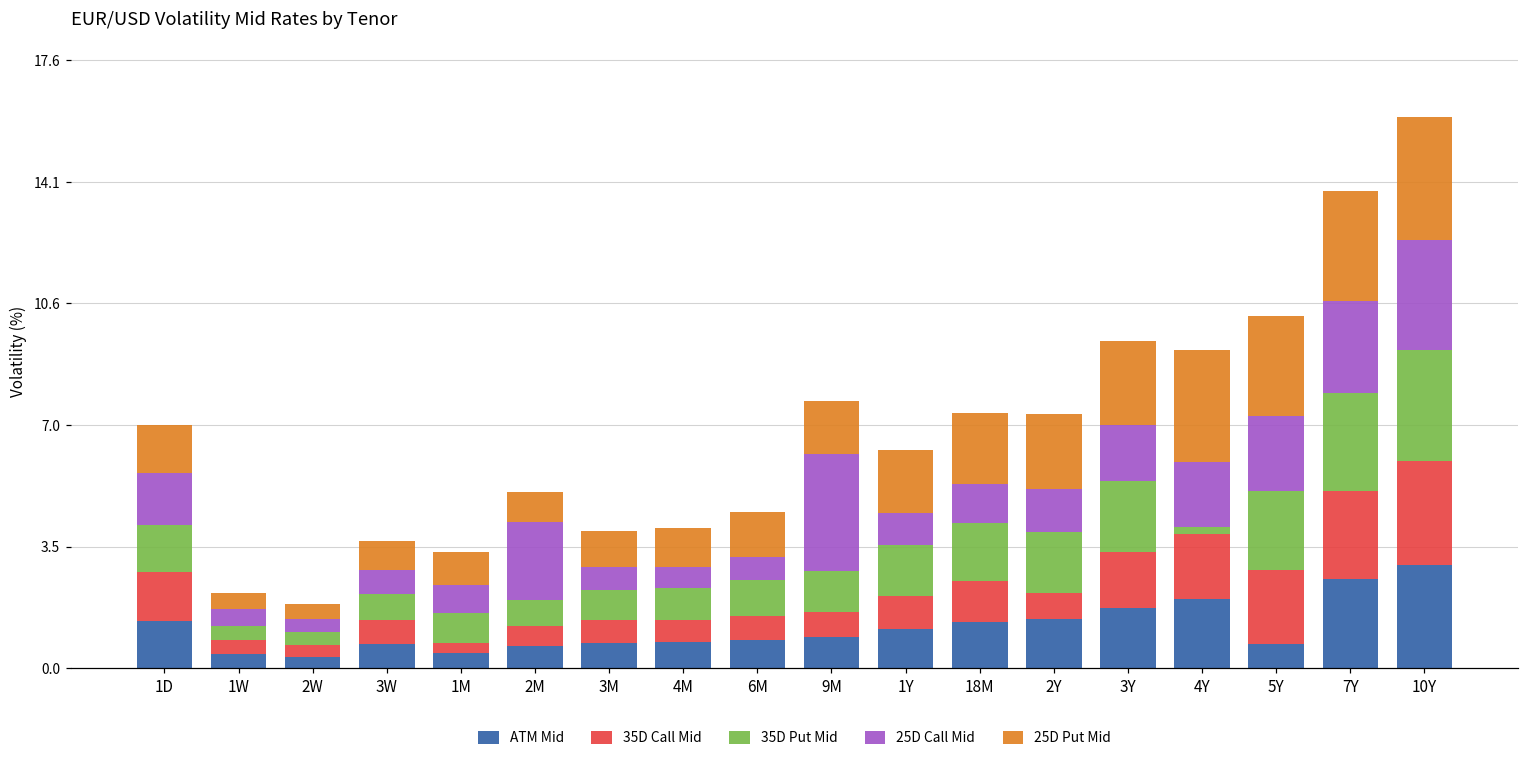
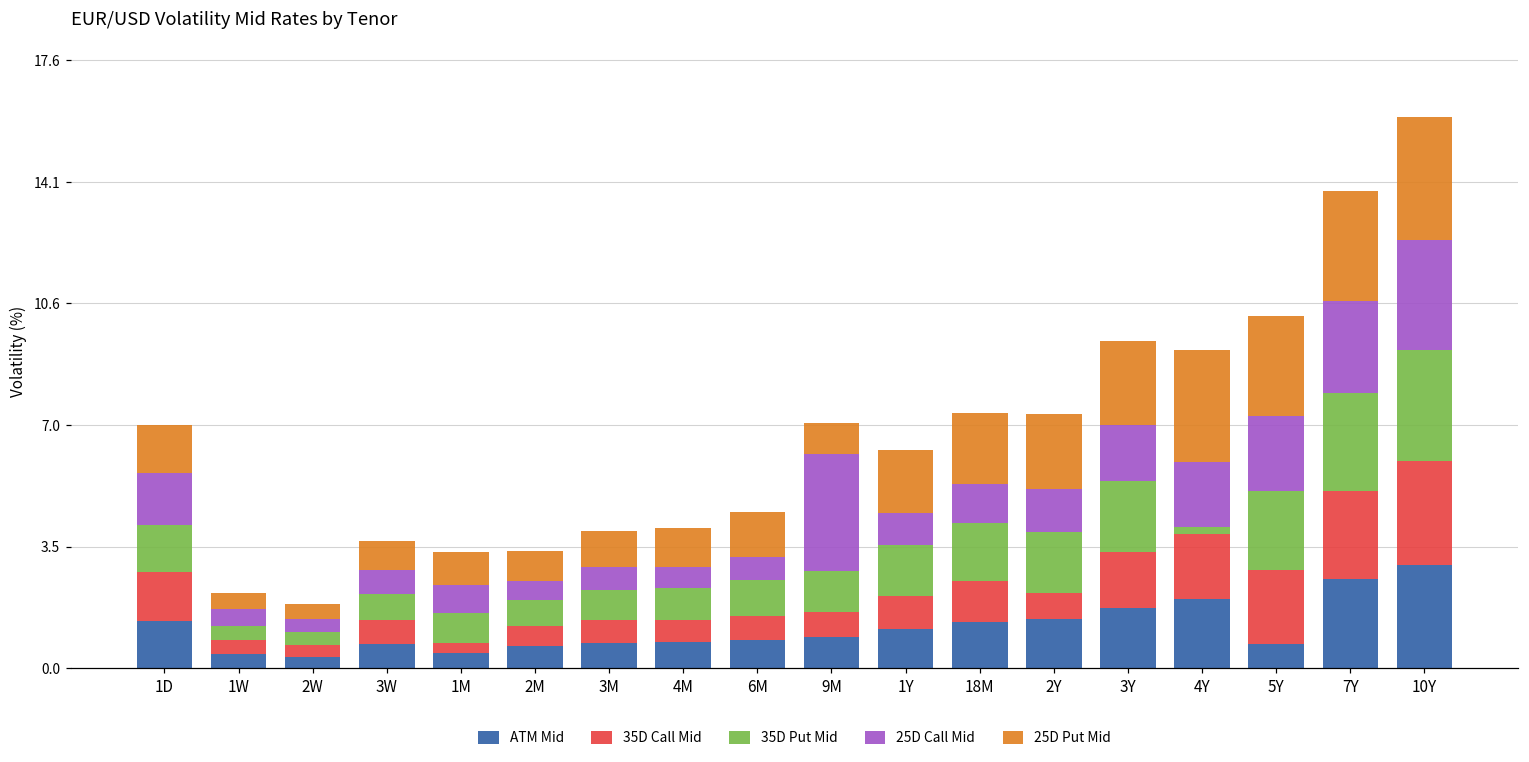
  {
    "ATM Mid": {
      "1D": 1.4,
      "1W": 0.4,
      "2W": 0.3,
      "3W": 0.7,
      "1M": 0.4,
      "2M": 0.6,
      "3M": 0.7,
      "4M": 0.7,
      "6M": 0.8,
      "9M": 0.9,
      "1Y": 1.1,
      "18M": 1.3,
      "2Y": 1.4,
      "3Y": 1.7,
      "4Y": 2.0,
      "5Y": 0.7,
      "7Y": 2.6,
      "10Y": 3.0
    },
    "35D Call Mid": {
      "1D": 1.4,
      "1W": 0.4,
      "2W": 0.3,
      "3W": 0.7,
      "1M": 0.3,
      "2M": 0.6,
      "3M": 0.7,
      "4M": 0.6,
      "6M": 0.7,
      "9M": 0.7,
      "1Y": 1.0,
      "18M": 1.2,
      "2Y": 0.8,
      "3Y": 1.6,
      "4Y": 1.9,
      "5Y": 2.2,
      "7Y": 2.5,
      "10Y": 3.0
    },
    "35D Put Mid": {
      "1D": 1.4,
      "1W": 0.4,
      "2W": 0.4,
      "3W": 0.8,
      "1M": 0.9,
      "2M": 0.7,
      "3M": 0.9,
      "4M": 0.9,
      "6M": 1.0,
      "9M": 1.2,
      "1Y": 1.5,
      "18M": 1.7,
      "2Y": 1.8,
      "3Y": 2.1,
      "4Y": 0.2,
      "5Y": 2.3,
      "7Y": 2.8,
      "10Y": 3.2
    },
    "25D Call Mid": {
      "1D": 1.5,
      "1W": 0.5,
      "2W": 0.4,
      "3W": 0.7,
      "1M": 0.8,
-     "2M": 2.3,
+     "2M": 0.6,
      "3M": 0.6,
      "4M": 0.6,
      "6M": 0.7,
      "9M": 3.4,
      "1Y": 0.9,
      "18M": 1.1,
      "2Y": 1.2,
      "3Y": 1.6,
      "4Y": 1.9,
      "5Y": 2.2,
      "7Y": 2.7,
      "10Y": 3.2
    },
    "25D Put Mid": {
      "1D": 1.4,
      "1W": 0.4,
      "2W": 0.4,
      "3W": 0.8,
      "1M": 1.0,
      "2M": 0.9,
      "3M": 1.0,
      "4M": 1.1,
      "6M": 1.3,
-     "9M": 1.5,
+     "9M": 0.9,
      "1Y": 1.8,
      "18M": 2.1,
      "2Y": 2.2,
      "3Y": 2.5,
      "4Y": 3.3,
      "5Y": 2.9,
      "7Y": 3.2,
      "10Y": 3.6
    }
  }
